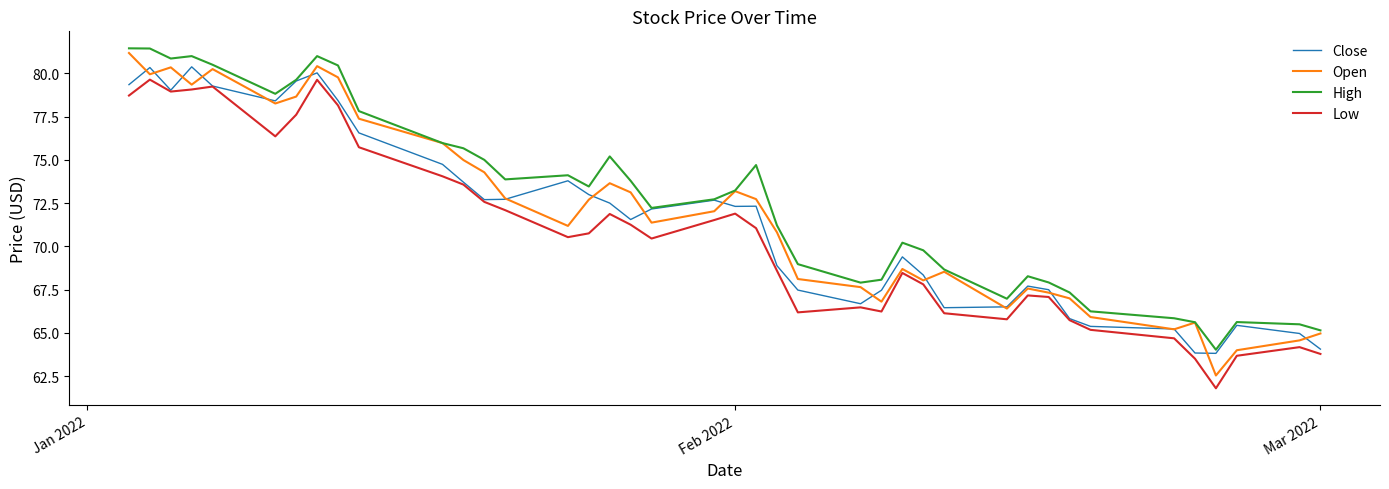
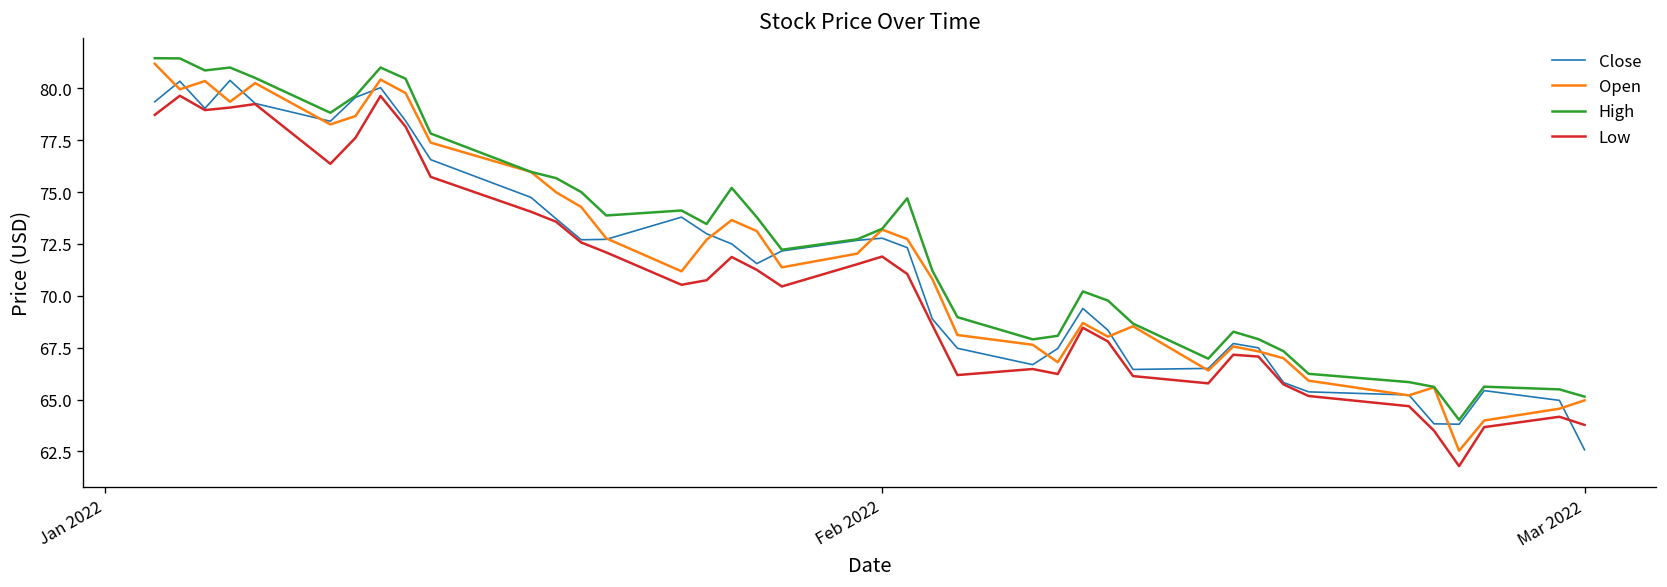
  {
    "Close": {
-     "Feb 2022": 72.3,
-     "Mar 2022": 64.1
+     "Feb 2022": 72.8,
+     "Mar 2022": 62.6
    },
    "Open": {
      "Mar 2022": 65.0
    },
    "High": {
      "Mar 2022": 65.1
    },
    "Low": {
      "Feb 2022": 71.9,
      "Mar 2022": 63.8
    }
  }
